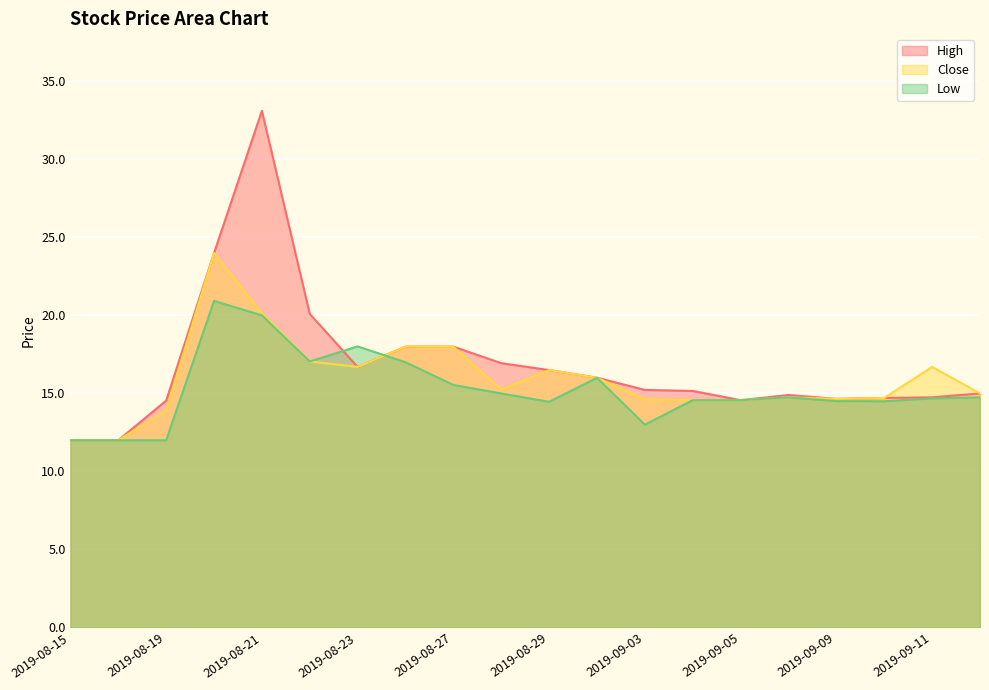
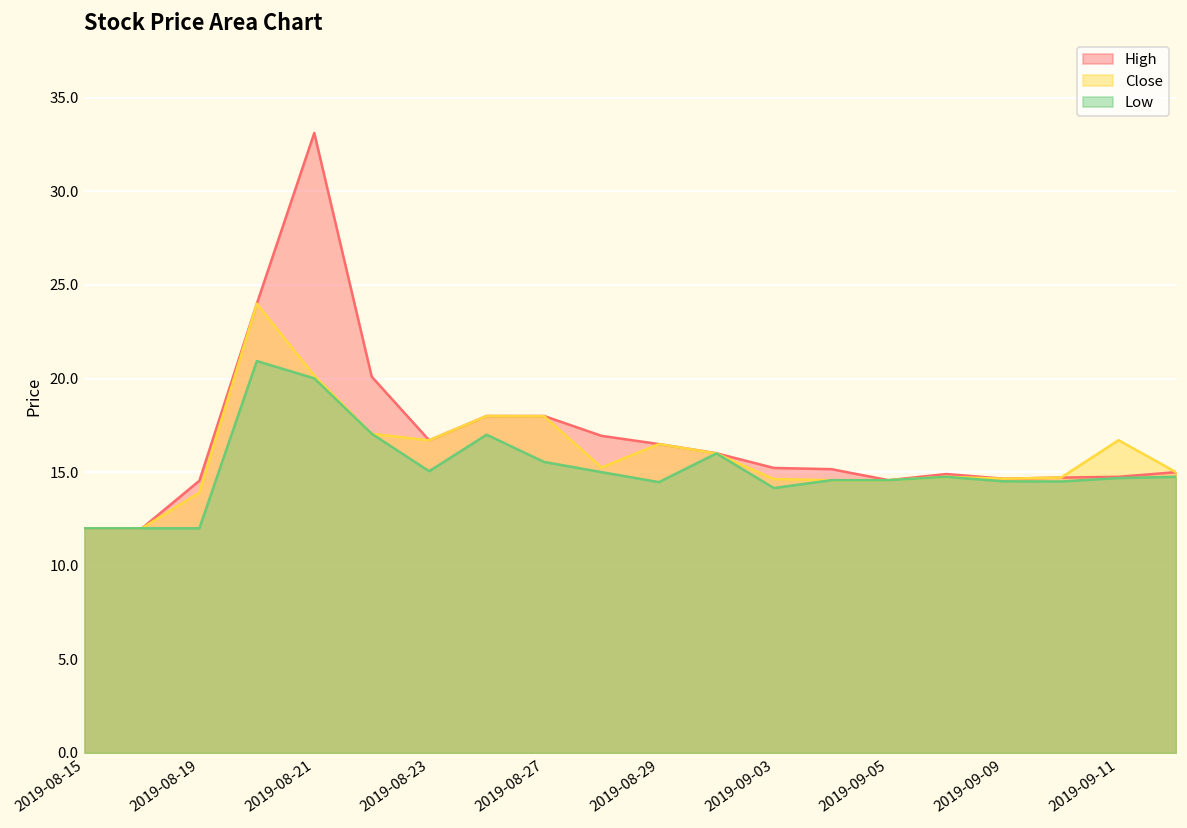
  {
    "High": {
      "2019-08-19": 14.5,
      "2019-08-21": 33.1,
      "2019-09-03": 15.2
    },
    "Close": {
      "2019-08-19": 13.9,
      "2019-09-03": 14.6,
      "2019-09-11": 16.7
    },
    "Low": {
      "2019-08-19": 12.0,
-     "2019-08-23": 18.0,
+     "2019-08-23": 15.1,
      "2019-08-27": 15.5,
      "2019-08-29": 14.5,
-     "2019-09-03": 13.0
+     "2019-09-03": 14.1
    }
  }
